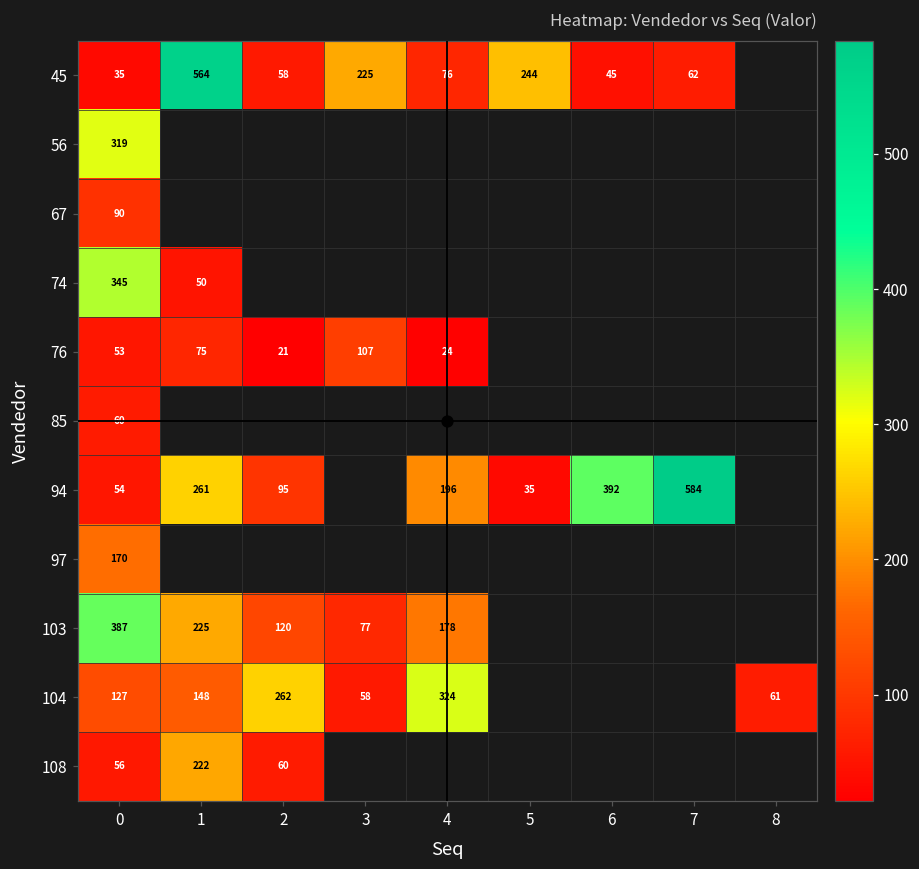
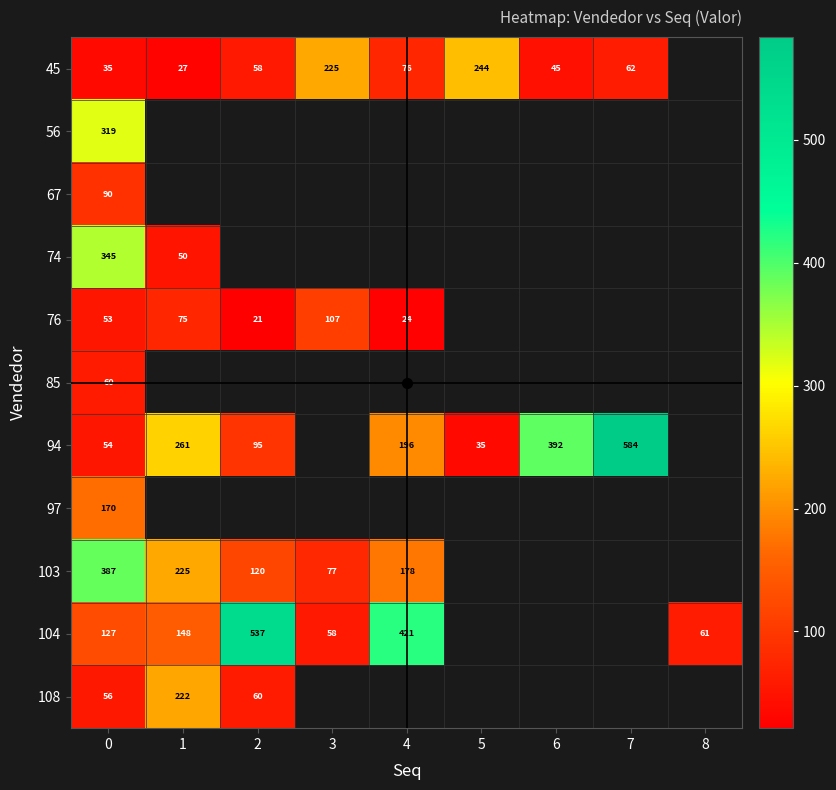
  {
    "45": {
      "0": 35,
-     "1": 564,
+     "1": 27,
      "2": 58,
      "3": 225,
      "4": 76,
      "5": 244,
      "6": 45,
      "7": 62
    },
    "56": {
      "0": 319
    },
    "67": {
      "0": 90
    },
    "74": {
      "0": 345,
      "1": 50
    },
    "76": {
      "0": 53,
      "1": 75,
      "2": 21,
      "3": 107,
      "4": 24
    },
    "85": {
      "0": 60
    },
    "94": {
      "0": 54,
      "1": 261,
      "2": 95,
      "4": 196,
      "5": 35,
      "6": 392,
      "7": 584
    },
    "97": {
      "0": 170
    },
    "103": {
      "0": 387,
      "1": 225,
      "2": 120,
      "3": 77,
      "4": 178
    },
    "104": {
      "0": 127,
      "1": 148,
-     "2": 262,
+     "2": 537,
      "3": 58,
-     "4": 324,
+     "4": 421,
      "8": 61
    },
    "108": {
      "0": 56,
      "1": 222,
      "2": 60
    }
  }
